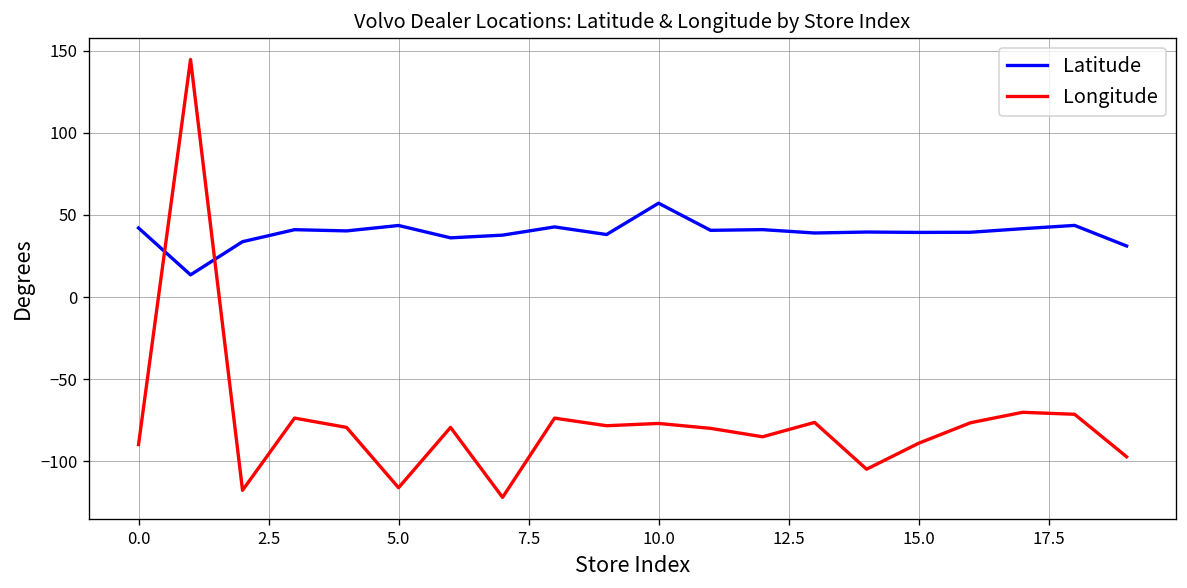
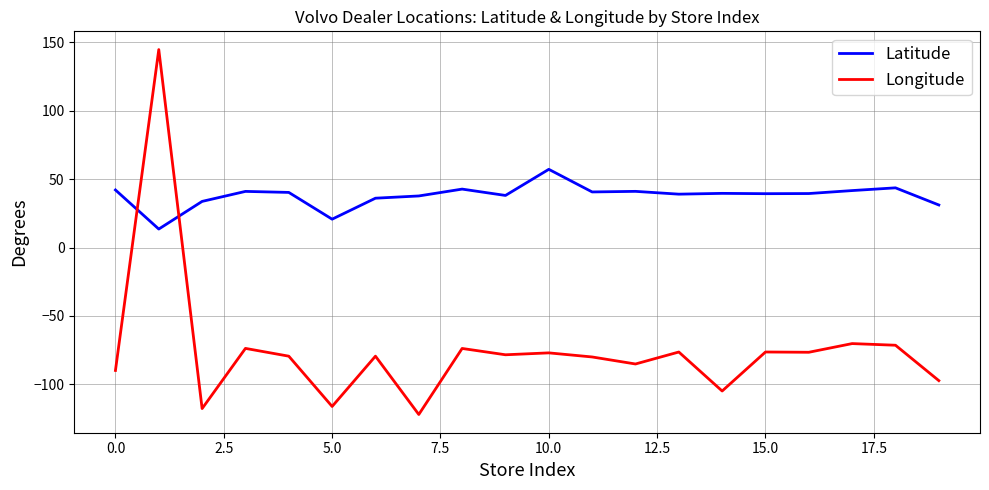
  {
    "Latitude": {
      "0.0": 42,
-     "5.0": 44,
+     "5.0": 21,
      "10.0": 57,
      "15.0": 39
    },
    "Longitude": {
      "0.0": -90,
      "5.0": -116,
      "10.0": -77,
-     "15.0": -89
+     "15.0": -76
    }
  }
